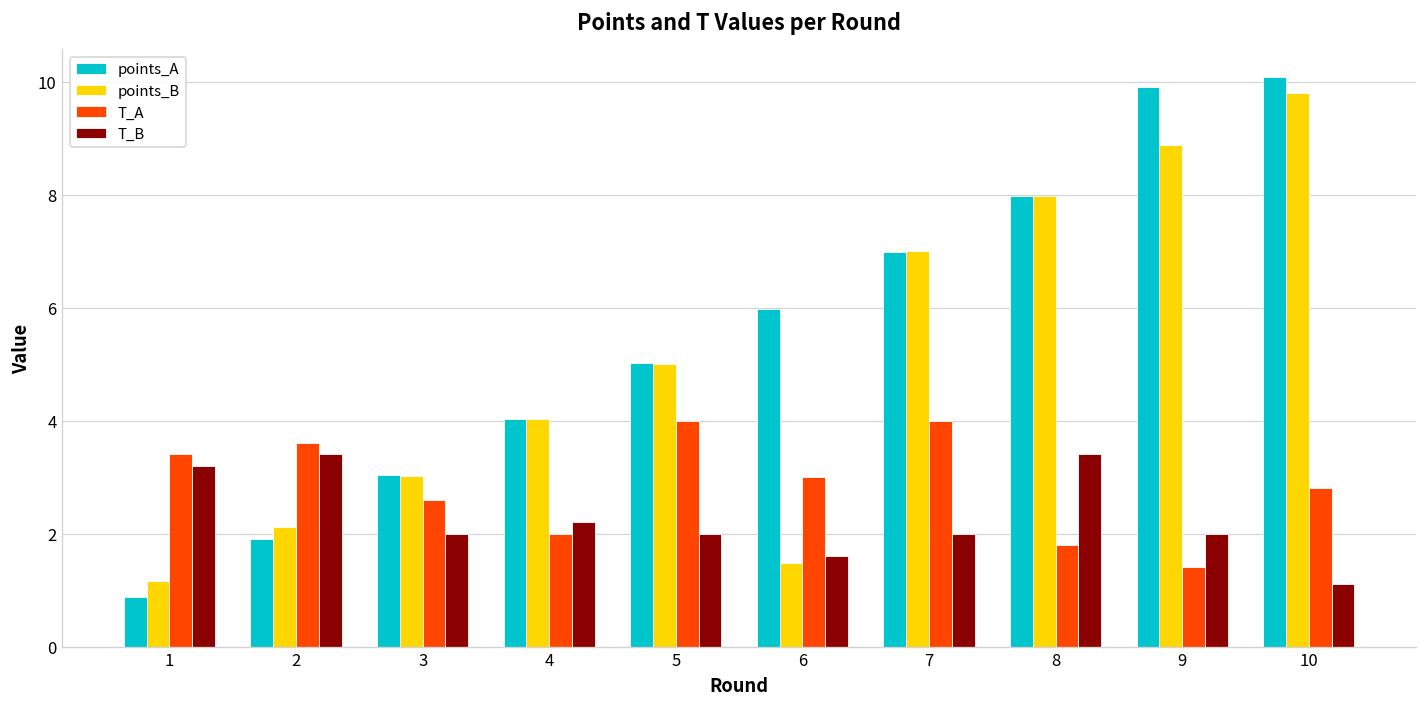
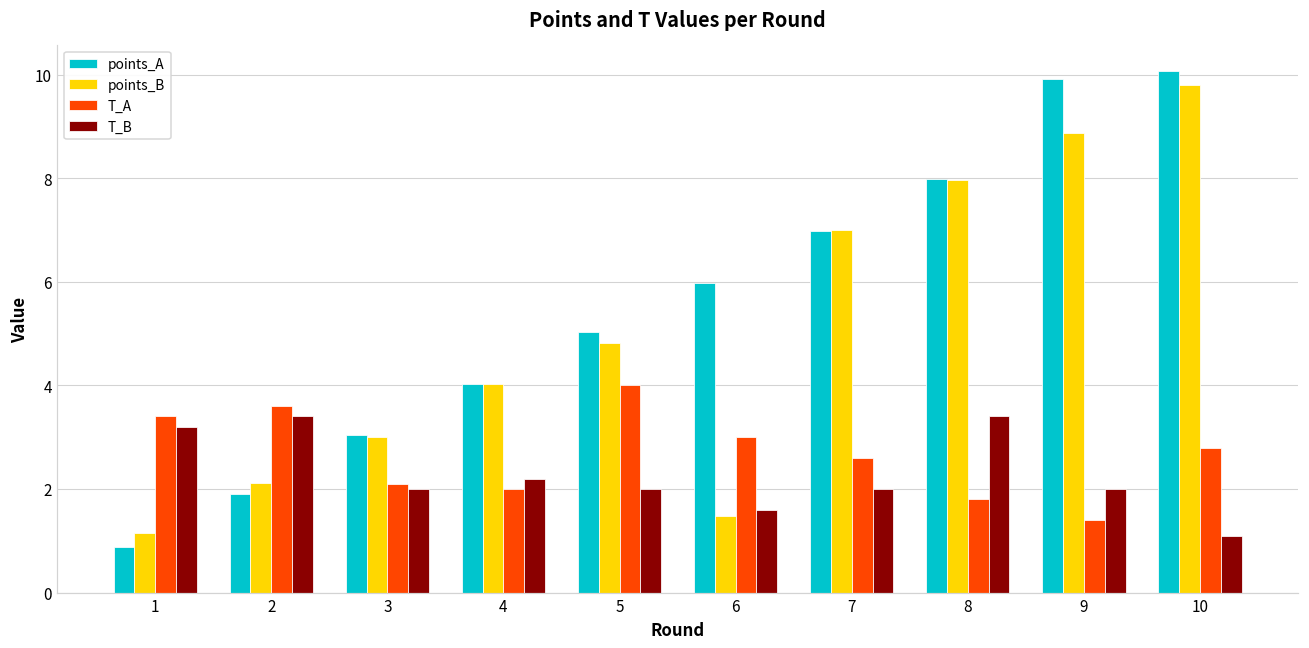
  {
    "points_A": {
      "1": 0.9,
      "2": 1.9,
      "3": 3.0,
      "4": 4.0,
      "5": 5.0,
      "6": 6.0,
      "7": 7.0,
      "8": 8.0,
      "9": 9.9,
      "10": 10.1
    },
    "points_B": {
      "1": 1.2,
      "2": 2.1,
      "3": 3.0,
      "4": 4.0,
-     "5": 5.0,
+     "5": 4.8,
      "6": 1.5,
      "7": 7.0,
      "8": 8.0,
      "9": 8.9,
      "10": 9.8
    },
    "T_A": {
      "1": 3.4,
      "2": 3.6,
-     "3": 2.6,
+     "3": 2.1,
      "4": 2.0,
      "5": 4.0,
      "6": 3.0,
-     "7": 4.0,
+     "7": 2.6,
      "8": 1.8,
      "9": 1.4,
      "10": 2.8
    },
    "T_B": {
      "1": 3.2,
      "2": 3.4,
      "3": 2.0,
      "4": 2.2,
      "5": 2.0,
      "6": 1.6,
      "7": 2.0,
      "8": 3.4,
      "9": 2.0,
      "10": 1.1
    }
  }
